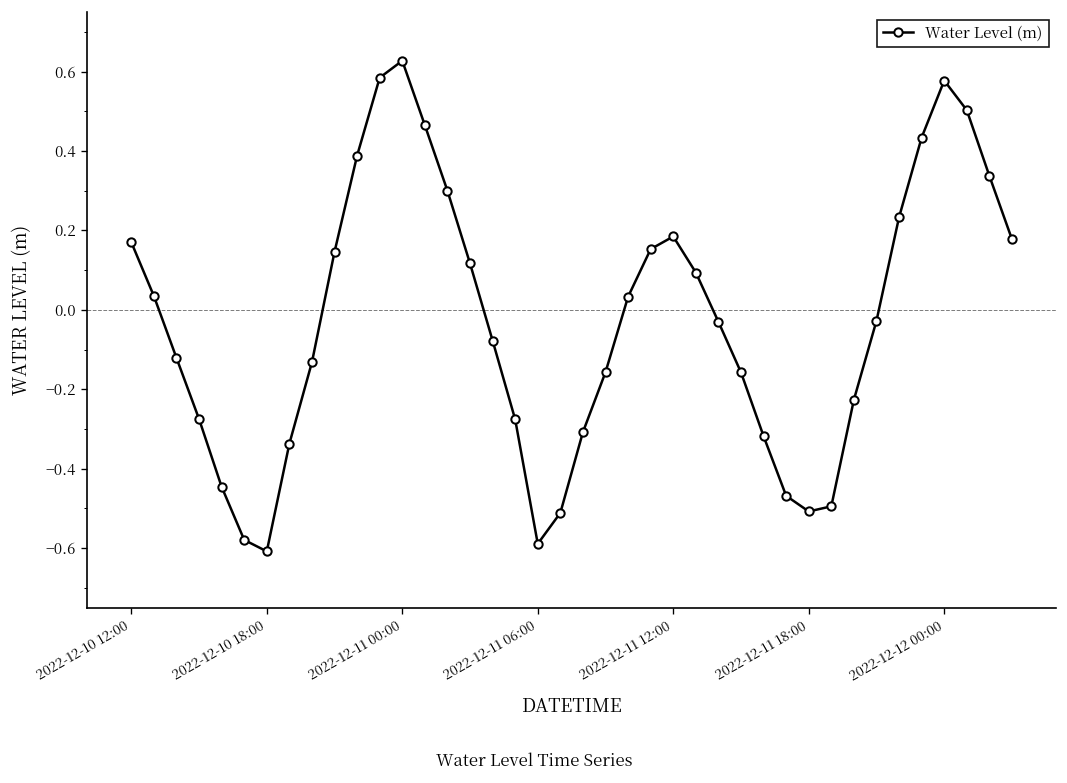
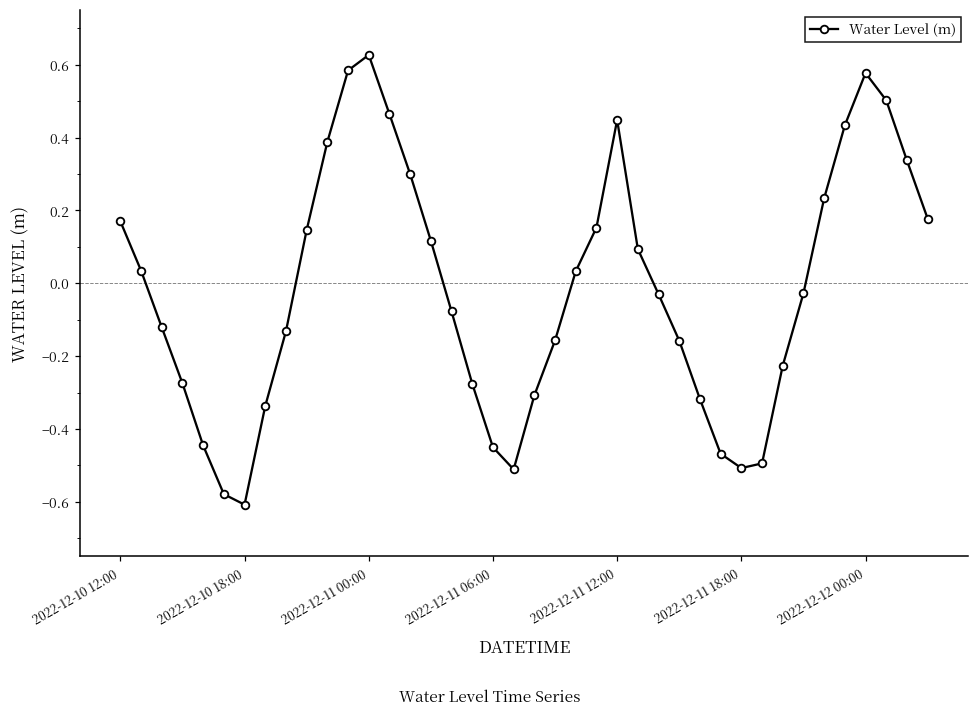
  {
    "2022-12-10 12:00": 0.17,
    "2022-12-10 18:00": -0.61,
    "2022-12-11 00:00": 0.63,
-   "2022-12-11 06:00": -0.59,
-   "2022-12-11 12:00": 0.18,
+   "2022-12-11 06:00": -0.45,
+   "2022-12-11 12:00": 0.45,
    "2022-12-11 18:00": -0.51,
    "2022-12-12 00:00": 0.58
  }
